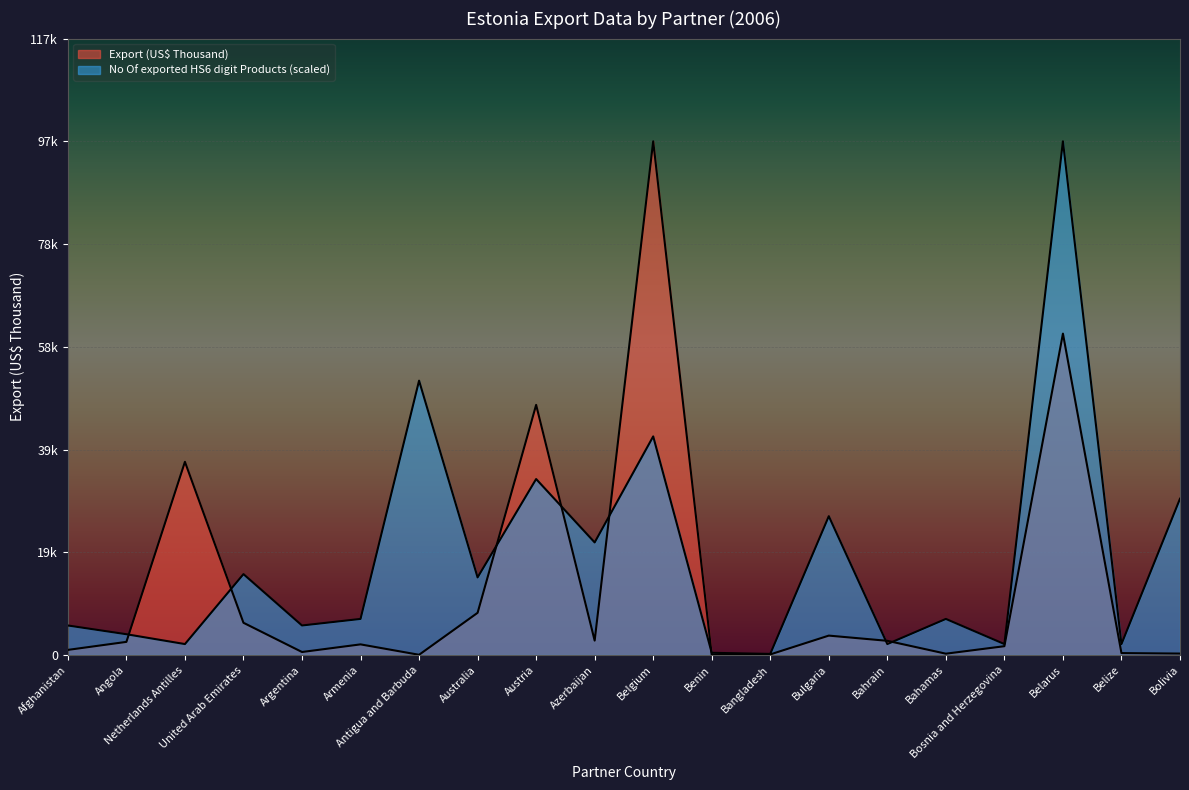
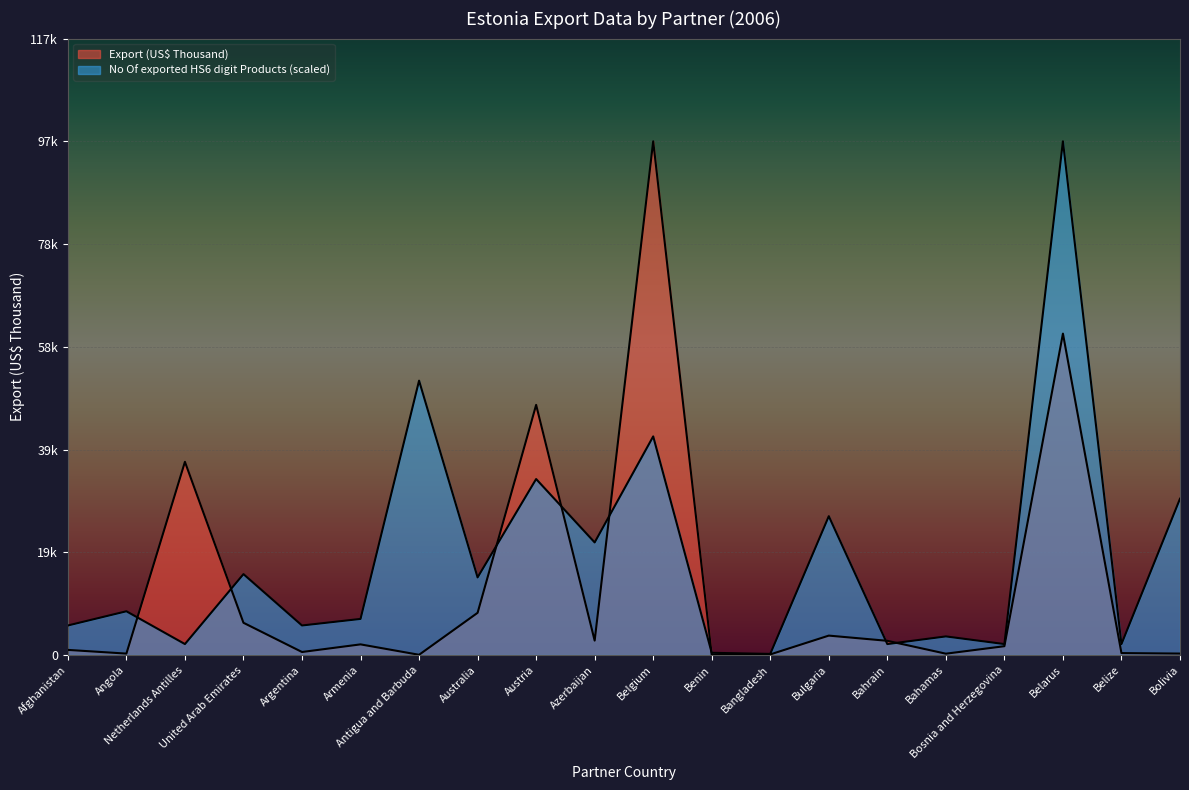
  {
    "Export (US$ Thousand)": {
      "Afghanistan": 1000,
-     "Angola": 3000,
+     "Angola": 0,
      "Netherlands Antilles": 37000,
      "United Arab Emirates": 6000,
      "Argentina": 1000,
      "Armenia": 2000,
      "Antigua and Barbuda": 0,
      "Australia": 8000,
      "Austria": 48000,
      "Azerbaijan": 3000,
      "Belgium": 98000,
      "Bulgaria": 4000,
      "Bahrain": 3000,
      "Bahamas": 0,
      "Belarus": 61000,
      "Belize": 0,
      "Bolivia": 0
    },
    "No Of exported HS6 digit Products (scaled)": {
      "Afghanistan": 6000,
-     "Angola": 4000,
+     "Angola": 8000,
      "Netherlands Antilles": 2000,
      "United Arab Emirates": 15000,
      "Argentina": 6000,
      "Armenia": 7000,
      "Antigua and Barbuda": 52000,
      "Australia": 15000,
      "Austria": 34000,
      "Azerbaijan": 21000,
      "Belgium": 42000,
      "Bulgaria": 26000,
      "Bahrain": 2000,
-     "Bahamas": 7000,
+     "Bahamas": 4000,
      "Belarus": 98000,
      "Belize": 2000,
      "Bolivia": 30000
    }
  }
